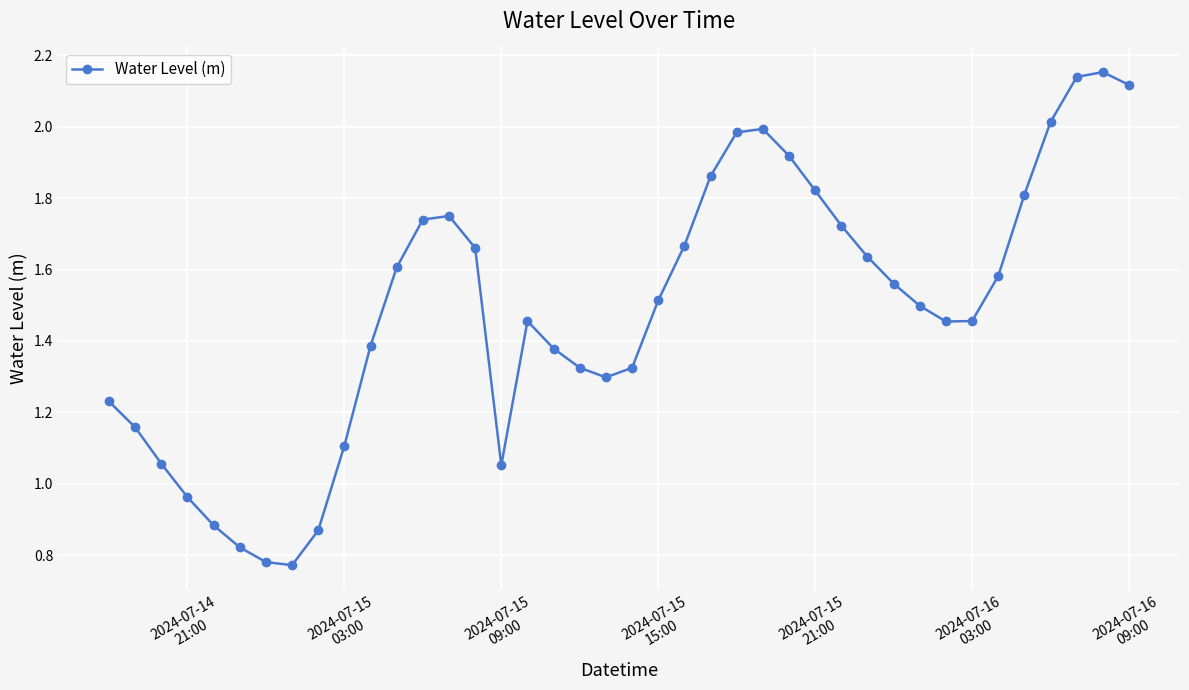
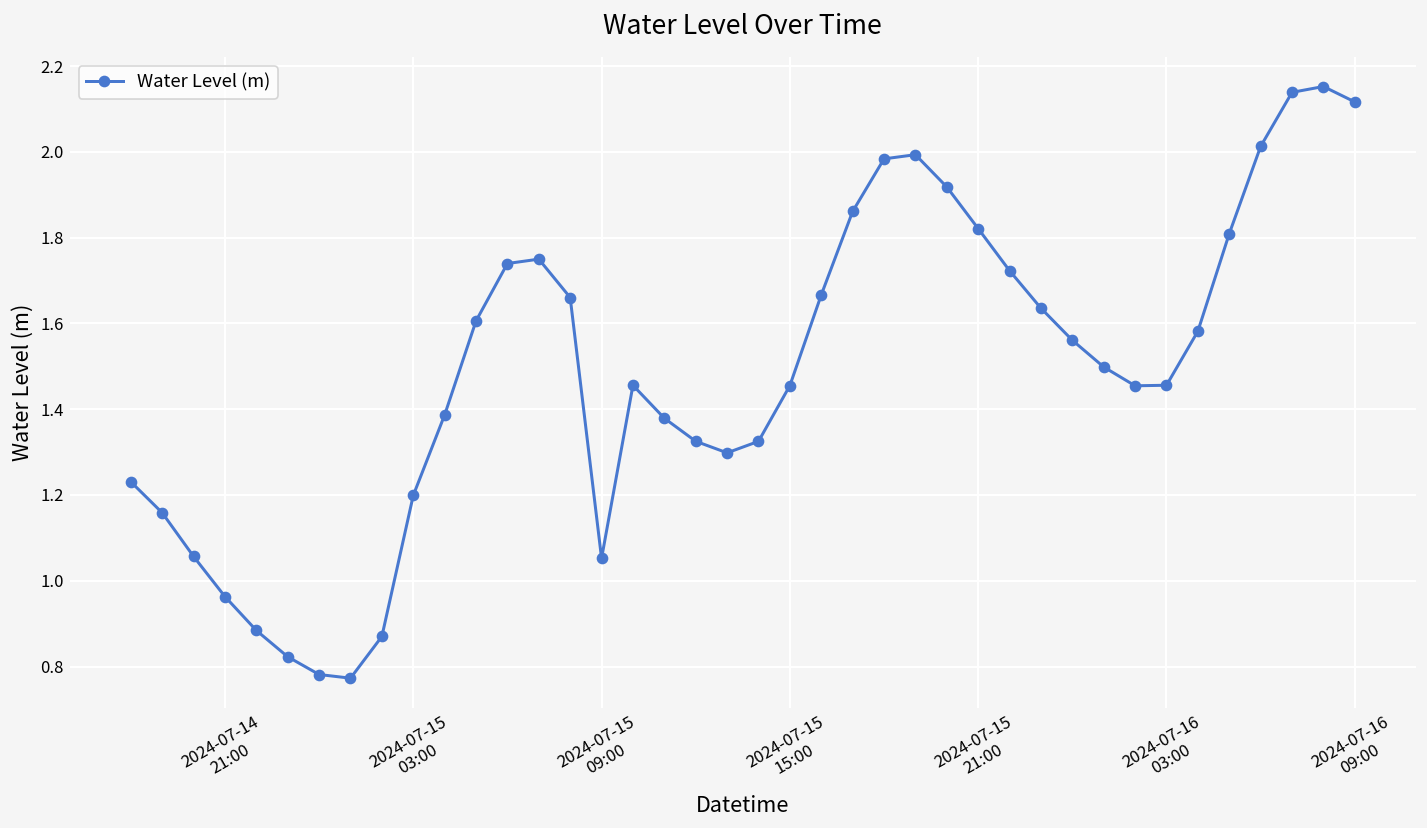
  {
    "2024-07-14 21:00": 0.96,
-   "2024-07-15 03:00": 1.11,
+   "2024-07-15 03:00": 1.20,
    "2024-07-15 09:00": 1.05,
-   "2024-07-15 15:00": 1.51,
+   "2024-07-15 15:00": 1.46,
    "2024-07-15 21:00": 1.82,
    "2024-07-16 03:00": 1.46,
    "2024-07-16 09:00": 2.12
  }
